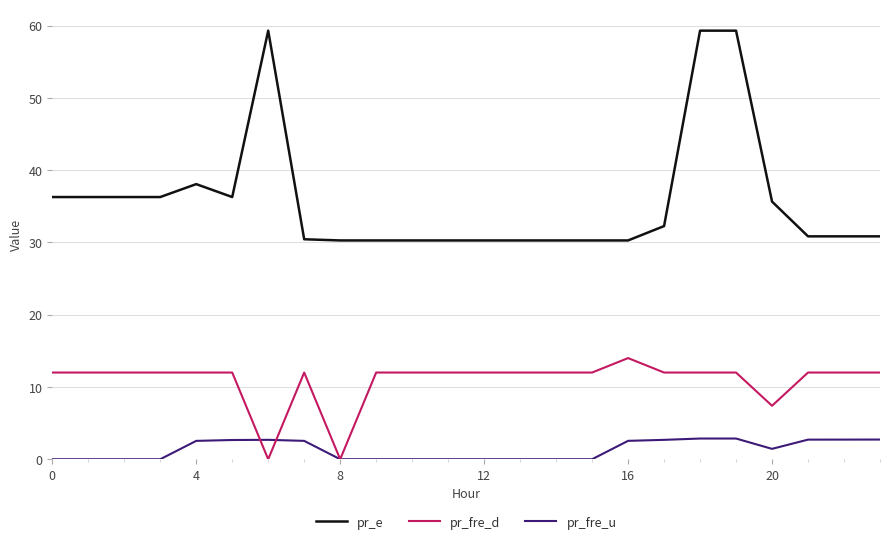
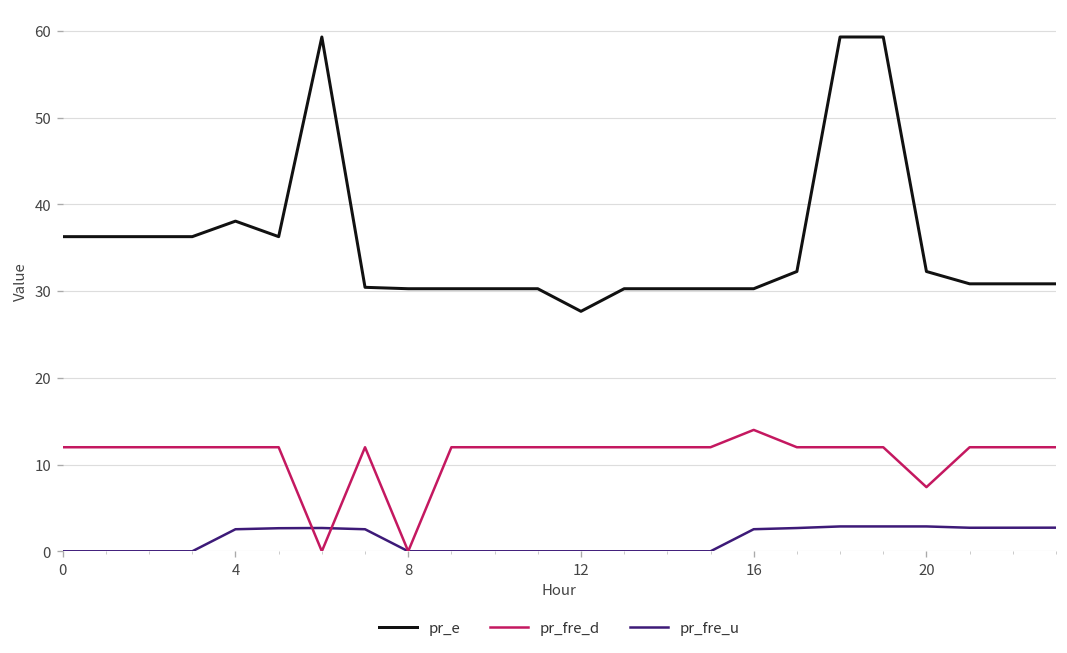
  {
    "pr_e": {
      "0": 36,
      "4": 38,
      "8": 30,
-     "12": 30,
+     "12": 28,
      "16": 30,
-     "20": 36
+     "20": 32
    },
    "pr_fre_d": {
      "0": 12,
      "4": 12,
      "12": 12,
      "16": 14,
      "20": 7
    },
    "pr_fre_u": {
      "0": 0,
      "4": 3,
      "12": 0,
      "16": 3,
-     "20": 1
+     "20": 3
    }
  }
